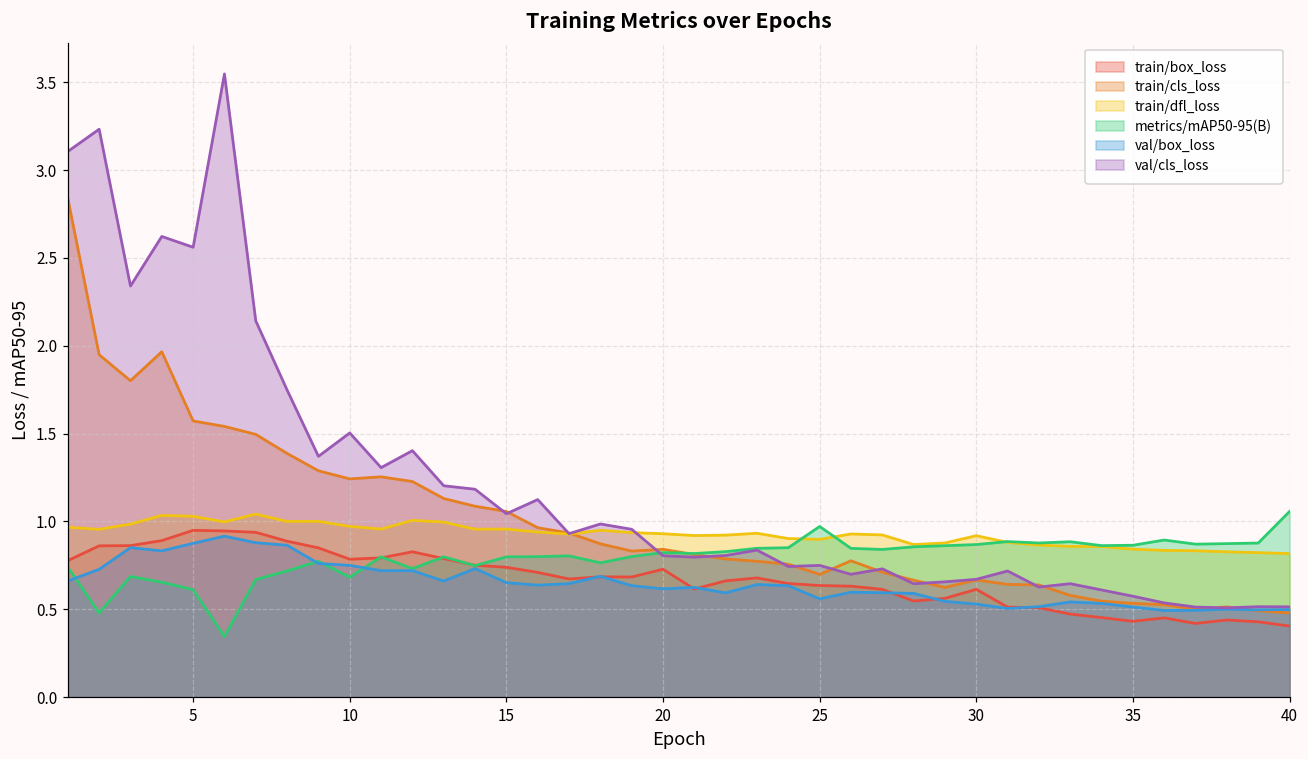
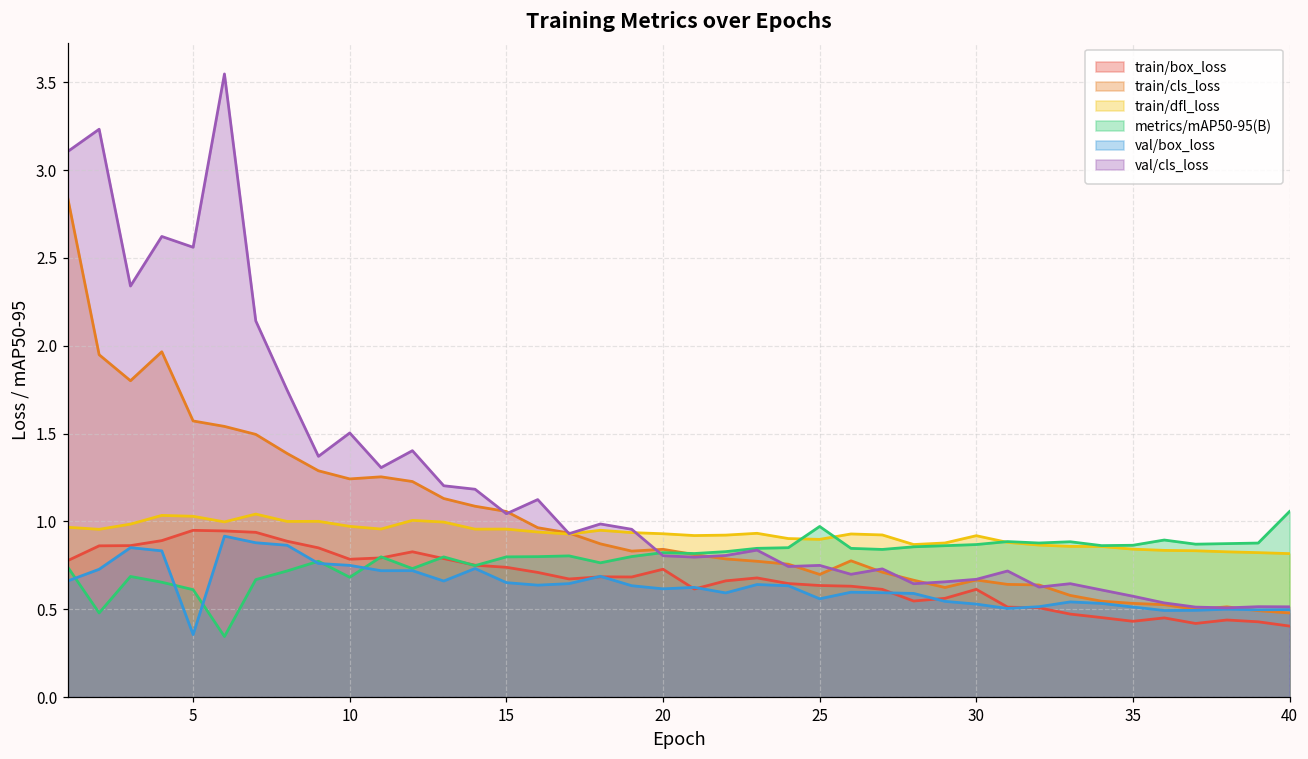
  {
    "metrics/mAP50-95(B)": {
      "5": 0.61,
      "10": 0.68,
      "15": 0.80,
      "20": 0.82,
      "25": 0.97,
      "30": 0.87,
      "35": 0.86,
      "40": 1.06
    },
    "val/box_loss": {
-     "5": 0.88,
+     "5": 0.36,
      "10": 0.75,
      "15": 0.65,
      "20": 0.62,
      "25": 0.56,
      "30": 0.53,
      "35": 0.51,
      "40": 0.50
    },
    "val/cls_loss": {
      "5": 2.56,
      "10": 1.50,
      "20": 0.80,
      "25": 0.75,
      "35": 0.57,
      "40": 0.51
    }
  }
